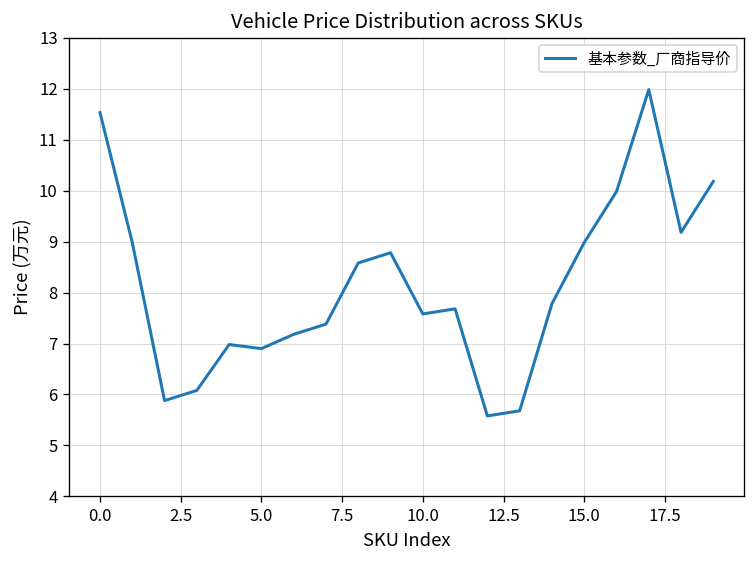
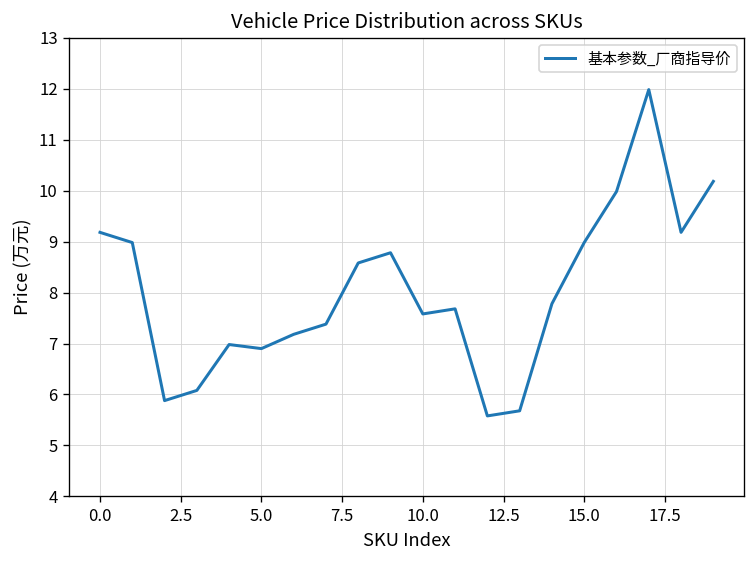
  {
-   "0.0": 11.5,
+   "0.0": 9.2,
    "5.0": 6.9,
    "10.0": 7.6,
    "15.0": 9.0
  }
